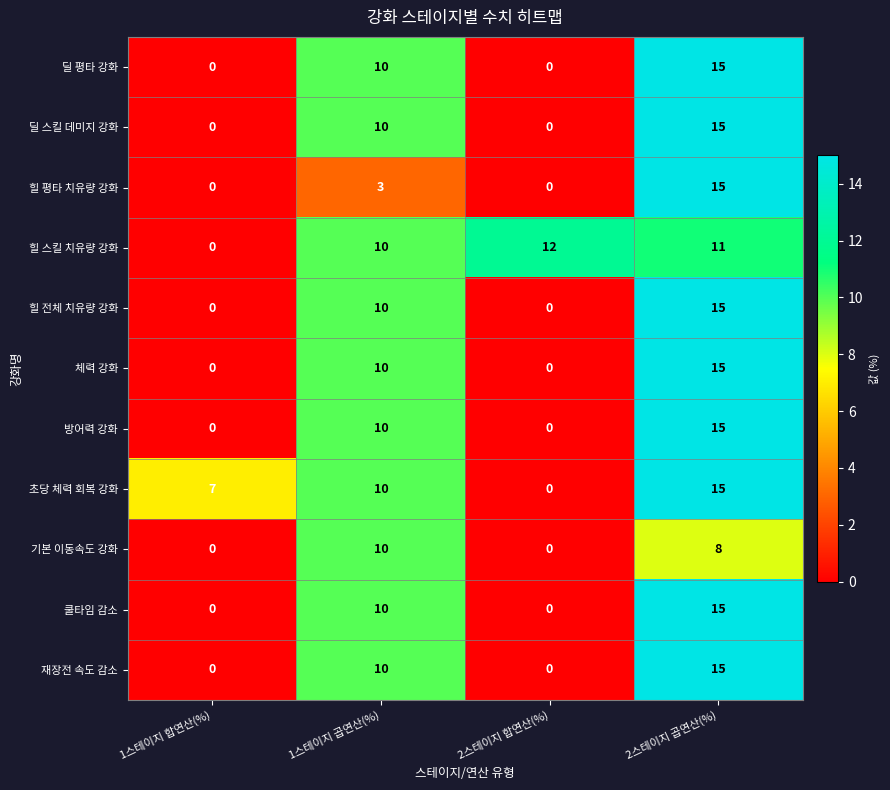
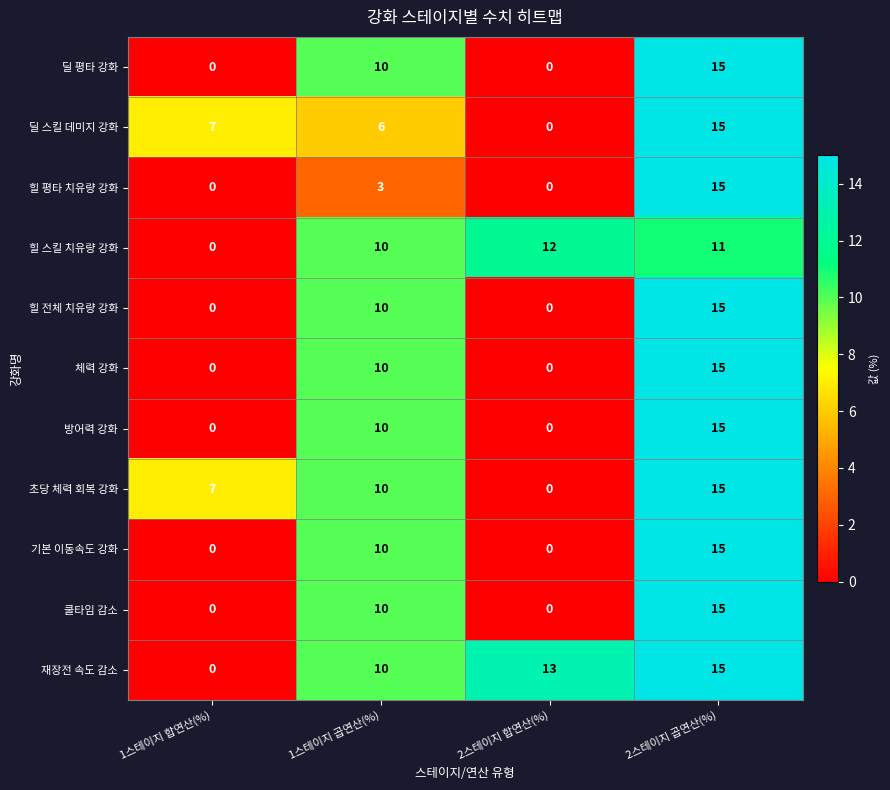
  {
    "딜 평타 강화": {
      "1스테이지 합연산(%)": 0,
      "1스테이지 곱연산(%)": 10,
      "2스테이지 합연산(%)": 0,
      "2스테이지 곱연산(%)": 15
    },
    "딜 스킬 데미지 강화": {
-     "1스테이지 합연산(%)": 0,
-     "1스테이지 곱연산(%)": 10,
+     "1스테이지 합연산(%)": 7,
+     "1스테이지 곱연산(%)": 6,
      "2스테이지 합연산(%)": 0,
      "2스테이지 곱연산(%)": 15
    },
    "힐 평타 치유량 강화": {
      "1스테이지 합연산(%)": 0,
      "1스테이지 곱연산(%)": 3,
      "2스테이지 합연산(%)": 0,
      "2스테이지 곱연산(%)": 15
    },
    "힐 스킬 치유량 강화": {
      "1스테이지 합연산(%)": 0,
      "1스테이지 곱연산(%)": 10,
      "2스테이지 합연산(%)": 12,
      "2스테이지 곱연산(%)": 11
    },
    "힐 전체 치유량 강화": {
      "1스테이지 합연산(%)": 0,
      "1스테이지 곱연산(%)": 10,
      "2스테이지 합연산(%)": 0,
      "2스테이지 곱연산(%)": 15
    },
    "체력 강화": {
      "1스테이지 합연산(%)": 0,
      "1스테이지 곱연산(%)": 10,
      "2스테이지 합연산(%)": 0,
      "2스테이지 곱연산(%)": 15
    },
    "방어력 강화": {
      "1스테이지 합연산(%)": 0,
      "1스테이지 곱연산(%)": 10,
      "2스테이지 합연산(%)": 0,
      "2스테이지 곱연산(%)": 15
    },
    "초당 체력 회복 강화": {
      "1스테이지 합연산(%)": 7,
      "1스테이지 곱연산(%)": 10,
      "2스테이지 합연산(%)": 0,
      "2스테이지 곱연산(%)": 15
    },
    "기본 이동속도 강화": {
      "1스테이지 합연산(%)": 0,
      "1스테이지 곱연산(%)": 10,
      "2스테이지 합연산(%)": 0,
-     "2스테이지 곱연산(%)": 8
+     "2스테이지 곱연산(%)": 15
    },
    "쿨타임 감소": {
      "1스테이지 합연산(%)": 0,
      "1스테이지 곱연산(%)": 10,
      "2스테이지 합연산(%)": 0,
      "2스테이지 곱연산(%)": 15
    },
    "재장전 속도 감소": {
      "1스테이지 합연산(%)": 0,
      "1스테이지 곱연산(%)": 10,
-     "2스테이지 합연산(%)": 0,
+     "2스테이지 합연산(%)": 13,
      "2스테이지 곱연산(%)": 15
    }
  }
